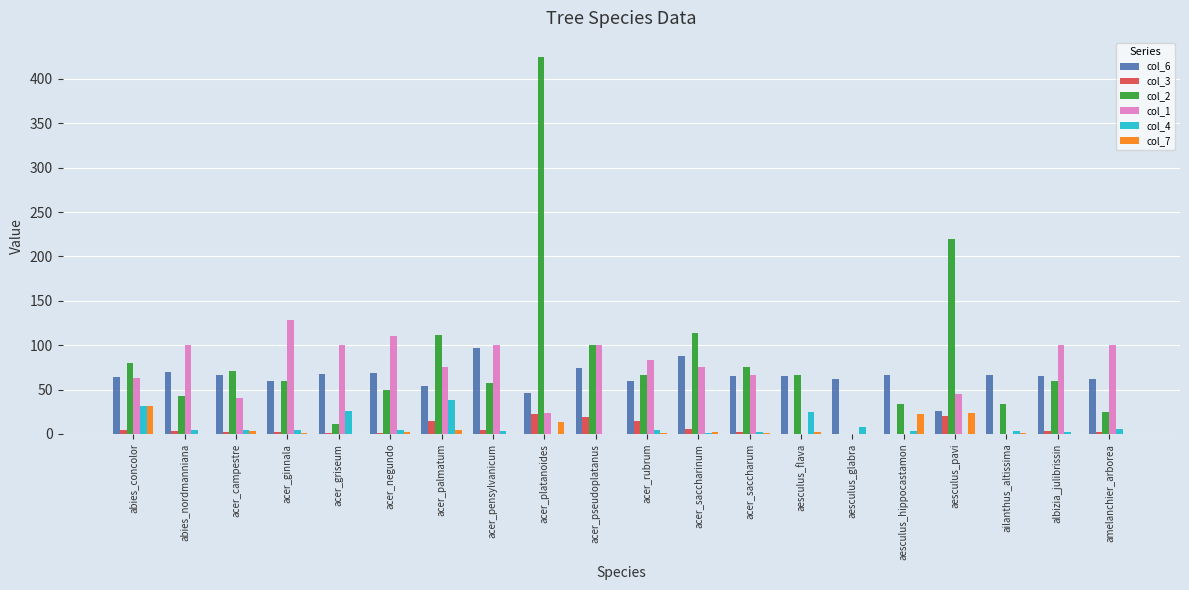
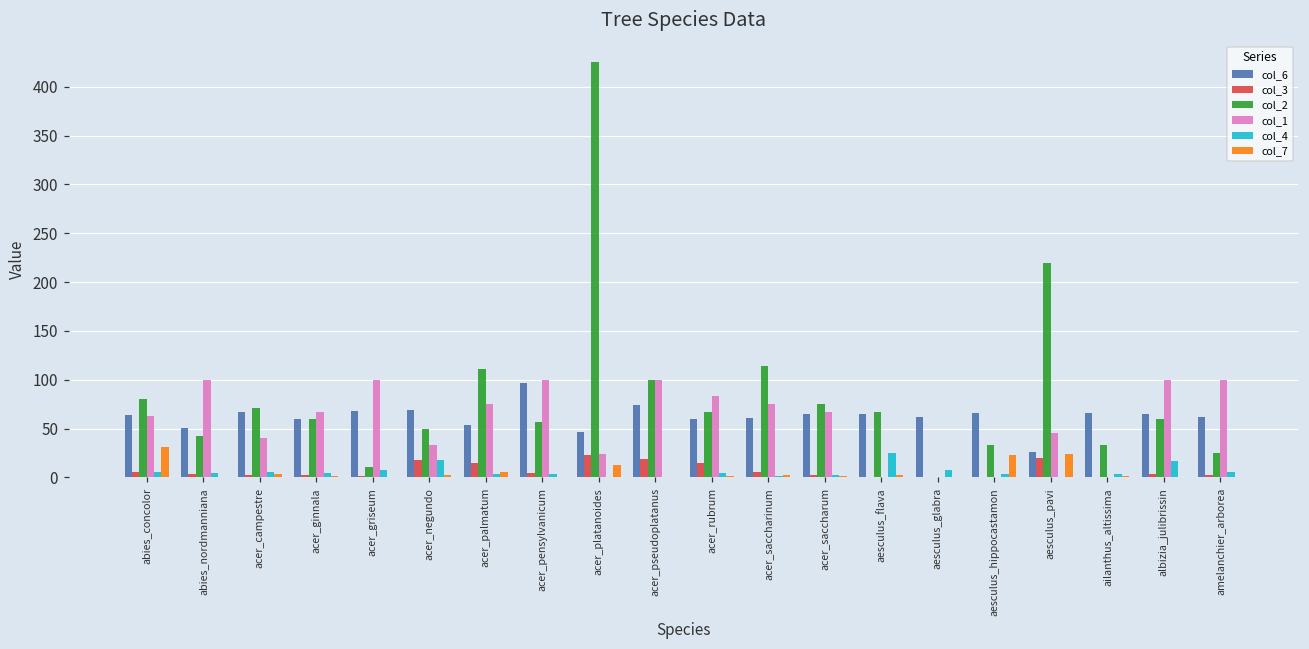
  {
    "col_6": {
      "abies_concolor": 60,
-     "abies_nordmanniana": 70,
+     "abies_nordmanniana": 50,
      "acer_campestre": 70,
      "acer_ginnala": 60,
      "acer_griseum": 70,
      "acer_negundo": 70,
      "acer_palmatum": 50,
      "acer_pensylvanicum": 100,
      "acer_platanoides": 50,
      "acer_pseudoplatanus": 70,
      "acer_rubrum": 60,
-     "acer_saccharinum": 90,
+     "acer_saccharinum": 60,
      "acer_saccharum": 70,
      "aesculus_flava": 70,
      "aesculus_glabra": 60,
      "aesculus_hippocastamon": 70,
      "aesculus_pavi": 30,
      "ailanthus_altissima": 70,
      "albizia_julibrissin": 70,
      "amelanchier_arborea": 60
    },
    "col_3": {
      "abies_concolor": 10,
      "abies_nordmanniana": 0,
-     "acer_negundo": 0,
+     "acer_negundo": 20,
      "acer_palmatum": 20,
      "acer_pensylvanicum": 0,
      "acer_platanoides": 20,
      "acer_pseudoplatanus": 20,
      "acer_rubrum": 20,
      "acer_saccharinum": 10,
      "aesculus_flava": 0,
      "aesculus_glabra": 0,
      "aesculus_hippocastamon": 0,
      "aesculus_pavi": 20,
      "ailanthus_altissima": 0,
      "albizia_julibrissin": 0
    },
    "col_2": {
      "abies_concolor": 80,
      "abies_nordmanniana": 40,
      "acer_campestre": 70,
      "acer_ginnala": 60,
      "acer_griseum": 10,
      "acer_negundo": 50,
      "acer_palmatum": 110,
      "acer_pensylvanicum": 60,
      "acer_platanoides": 430,
      "acer_pseudoplatanus": 100,
      "acer_rubrum": 70,
      "acer_saccharinum": 110,
      "acer_saccharum": 80,
      "aesculus_flava": 70,
      "aesculus_glabra": 0,
      "aesculus_hippocastamon": 30,
      "aesculus_pavi": 220,
      "ailanthus_altissima": 30,
      "albizia_julibrissin": 60,
      "amelanchier_arborea": 30
    },
    "col_1": {
      "abies_concolor": 60,
      "abies_nordmanniana": 100,
      "acer_campestre": 40,
-     "acer_ginnala": 130,
+     "acer_ginnala": 70,
      "acer_griseum": 100,
-     "acer_negundo": 110,
+     "acer_negundo": 30,
      "acer_palmatum": 80,
      "acer_pensylvanicum": 100,
      "acer_platanoides": 20,
      "acer_pseudoplatanus": 100,
      "acer_rubrum": 80,
      "acer_saccharinum": 80,
      "acer_saccharum": 70,
      "aesculus_flava": 0,
      "aesculus_glabra": 0,
      "aesculus_hippocastamon": 0,
      "aesculus_pavi": 50,
      "ailanthus_altissima": 0,
      "albizia_julibrissin": 100,
      "amelanchier_arborea": 100
    },
    "col_4": {
-     "abies_concolor": 30,
+     "abies_concolor": 10,
      "abies_nordmanniana": 0,
      "acer_campestre": 10,
      "acer_ginnala": 0,
-     "acer_griseum": 30,
-     "acer_negundo": 10,
-     "acer_palmatum": 40,
+     "acer_griseum": 10,
+     "acer_negundo": 20,
+     "acer_palmatum": 0,
      "acer_pensylvanicum": 0,
      "acer_platanoides": 0,
      "acer_pseudoplatanus": 0,
      "acer_rubrum": 0,
      "aesculus_flava": 30,
      "aesculus_glabra": 10,
      "aesculus_hippocastamon": 0,
      "aesculus_pavi": 0,
      "ailanthus_altissima": 0,
-     "albizia_julibrissin": 0,
+     "albizia_julibrissin": 20,
      "amelanchier_arborea": 10
    },
    "col_7": {
      "abies_concolor": 30,
      "abies_nordmanniana": 0,
      "acer_campestre": 0,
      "acer_griseum": 0,
      "acer_palmatum": 10,
      "acer_pensylvanicum": 0,
      "acer_platanoides": 10,
      "acer_pseudoplatanus": 0,
      "aesculus_glabra": 0,
      "aesculus_hippocastamon": 20,
      "aesculus_pavi": 20,
      "albizia_julibrissin": 0,
      "amelanchier_arborea": 0
    }
  }
